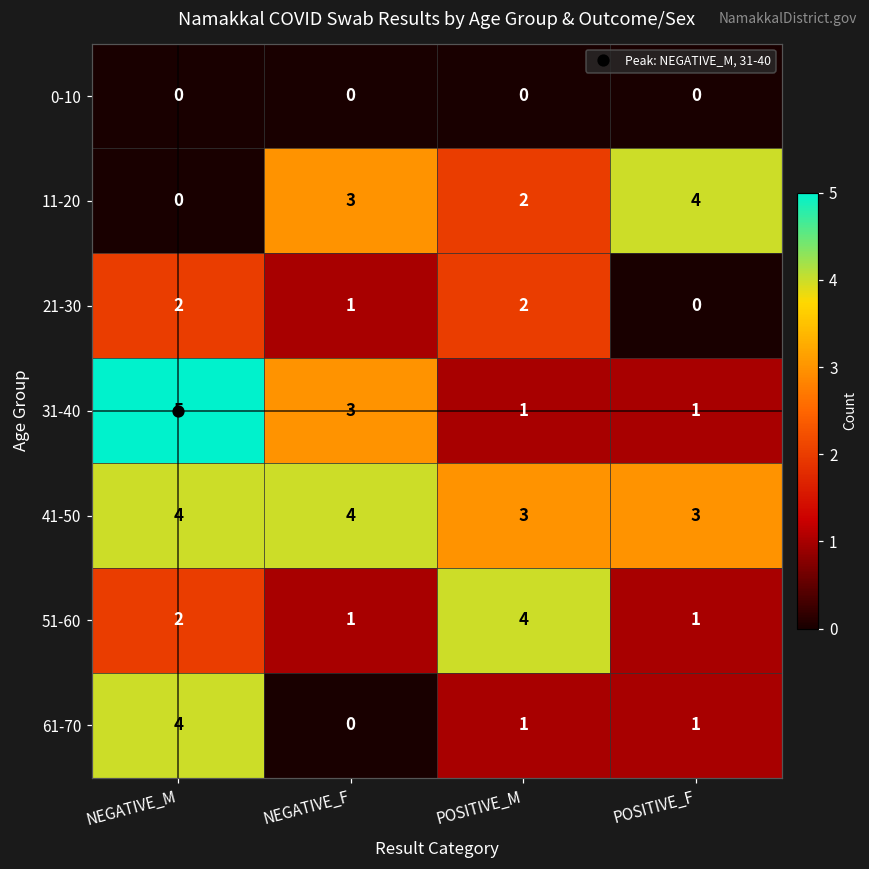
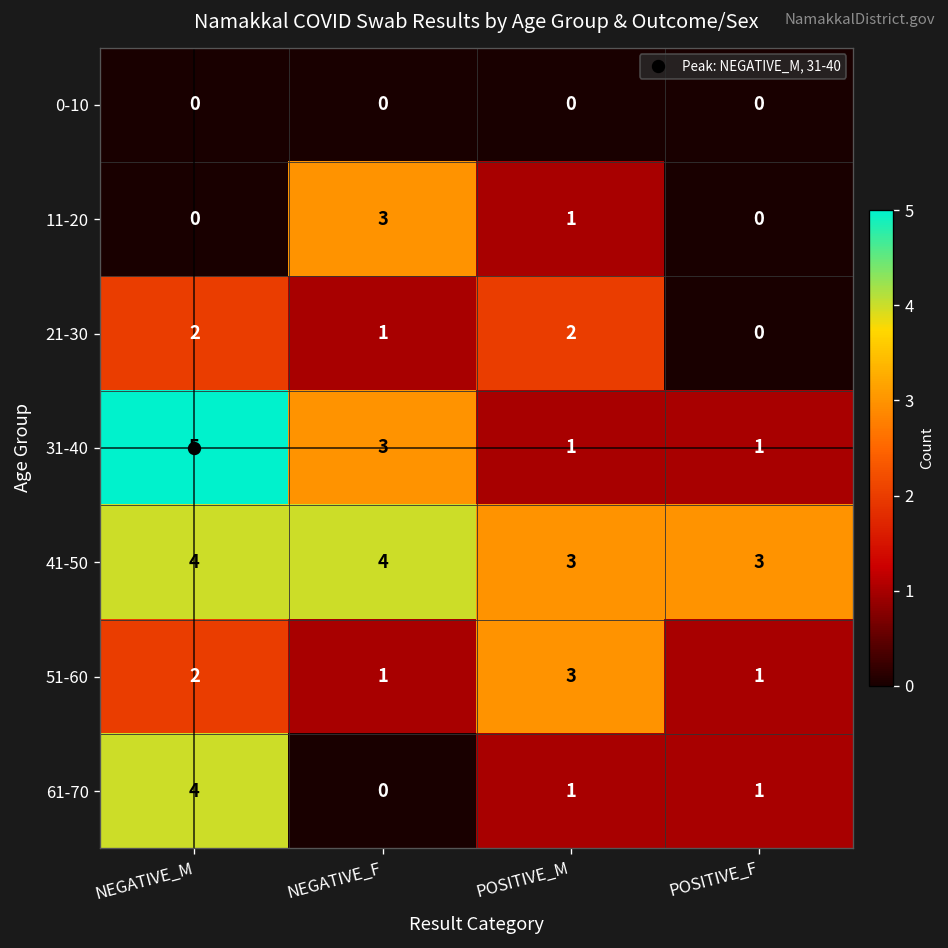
  {
    "0-10": {
      "NEGATIVE_M": 0,
      "NEGATIVE_F": 0,
      "POSITIVE_M": 0,
      "POSITIVE_F": 0
    },
    "11-20": {
      "NEGATIVE_M": 0,
      "NEGATIVE_F": 3,
-     "POSITIVE_M": 2,
-     "POSITIVE_F": 4
+     "POSITIVE_M": 1,
+     "POSITIVE_F": 0
    },
    "21-30": {
      "NEGATIVE_M": 2,
      "NEGATIVE_F": 1,
      "POSITIVE_M": 2,
      "POSITIVE_F": 0
    },
    "31-40": {
      "NEGATIVE_F": 3,
      "POSITIVE_M": 1,
      "POSITIVE_F": 1
    },
    "41-50": {
      "NEGATIVE_M": 4,
      "NEGATIVE_F": 4,
      "POSITIVE_M": 3,
      "POSITIVE_F": 3
    },
    "51-60": {
      "NEGATIVE_M": 2,
      "NEGATIVE_F": 1,
-     "POSITIVE_M": 4,
+     "POSITIVE_M": 3,
      "POSITIVE_F": 1
    },
    "61-70": {
      "NEGATIVE_M": 4,
      "NEGATIVE_F": 0,
      "POSITIVE_M": 1,
      "POSITIVE_F": 1
    }
  }
